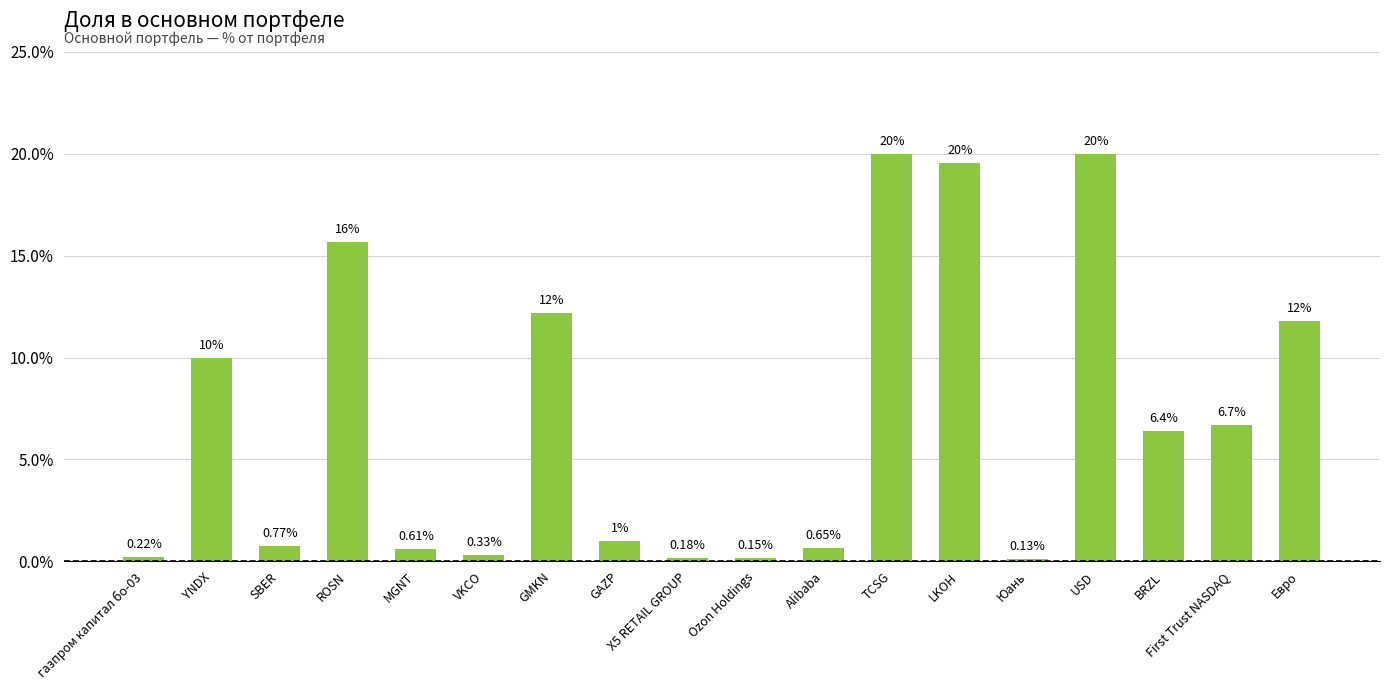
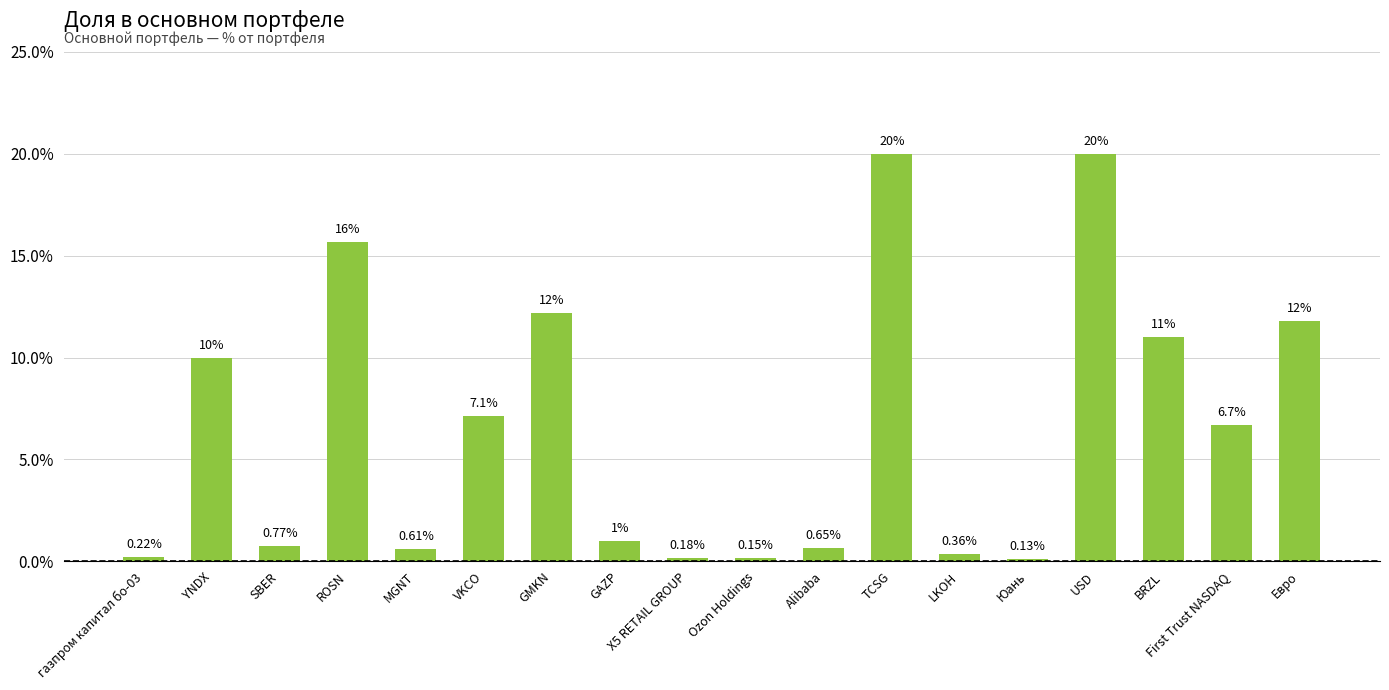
  {
    "газпром капитал бо-03": "0.22%",
    "YNDX": "10%",
    "SBER": "0.77%",
    "ROSN": "16%",
    "MGNT": "0.61%",
-   "VKCO": "0.33%",
+   "VKCO": "7.1%",
    "GMKN": "12%",
    "GAZP": "1%",
    "X5 RETAIL GROUP": "0.18%",
    "Ozon Holdings": "0.15%",
    "Alibaba": "0.65%",
    "TCSG": "20%",
-   "LKOH": "20%",
+   "LKOH": "0.36%",
    "Юань": "0.13%",
    "USD": "20%",
-   "BRZL": "6.4%",
+   "BRZL": "11%",
    "First Trust NASDAQ": "6.7%",
    "Евро": "12%"
  }
